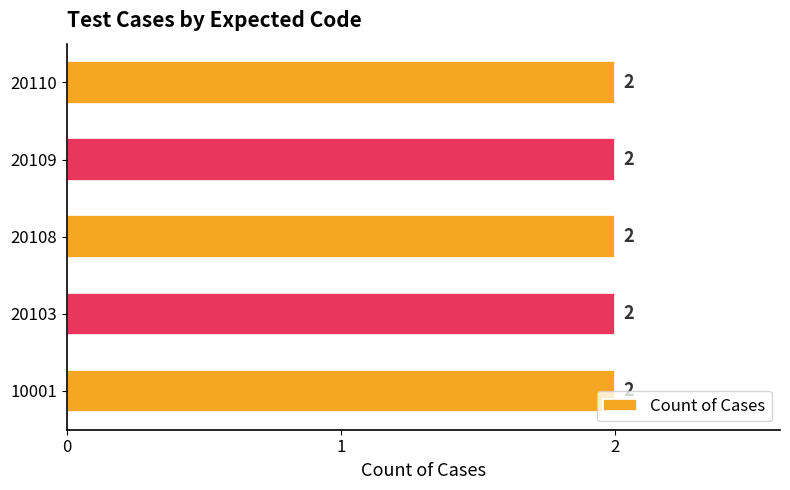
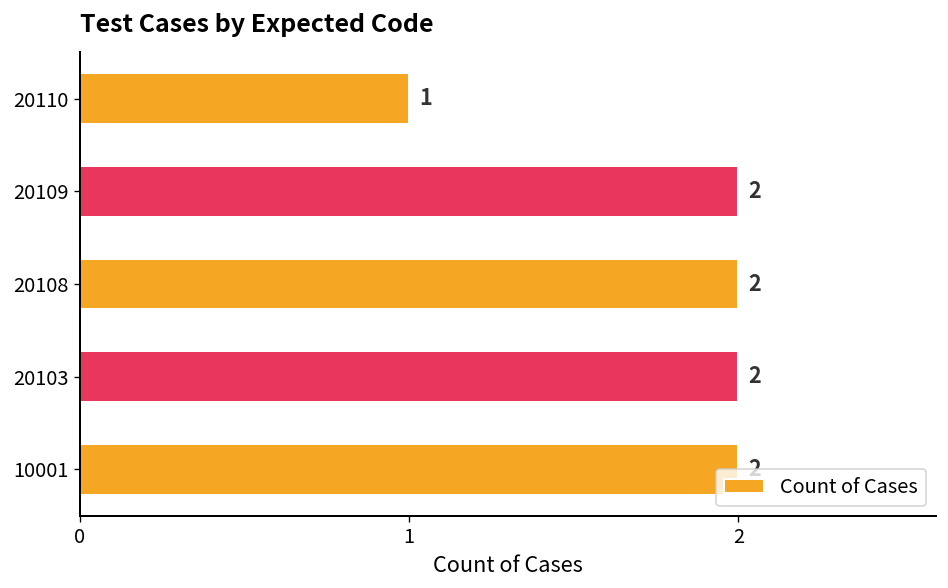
  {
-   "20110": 2,
+   "20110": 1,
    "20109": 2,
    "20108": 2,
    "20103": 2
  }
